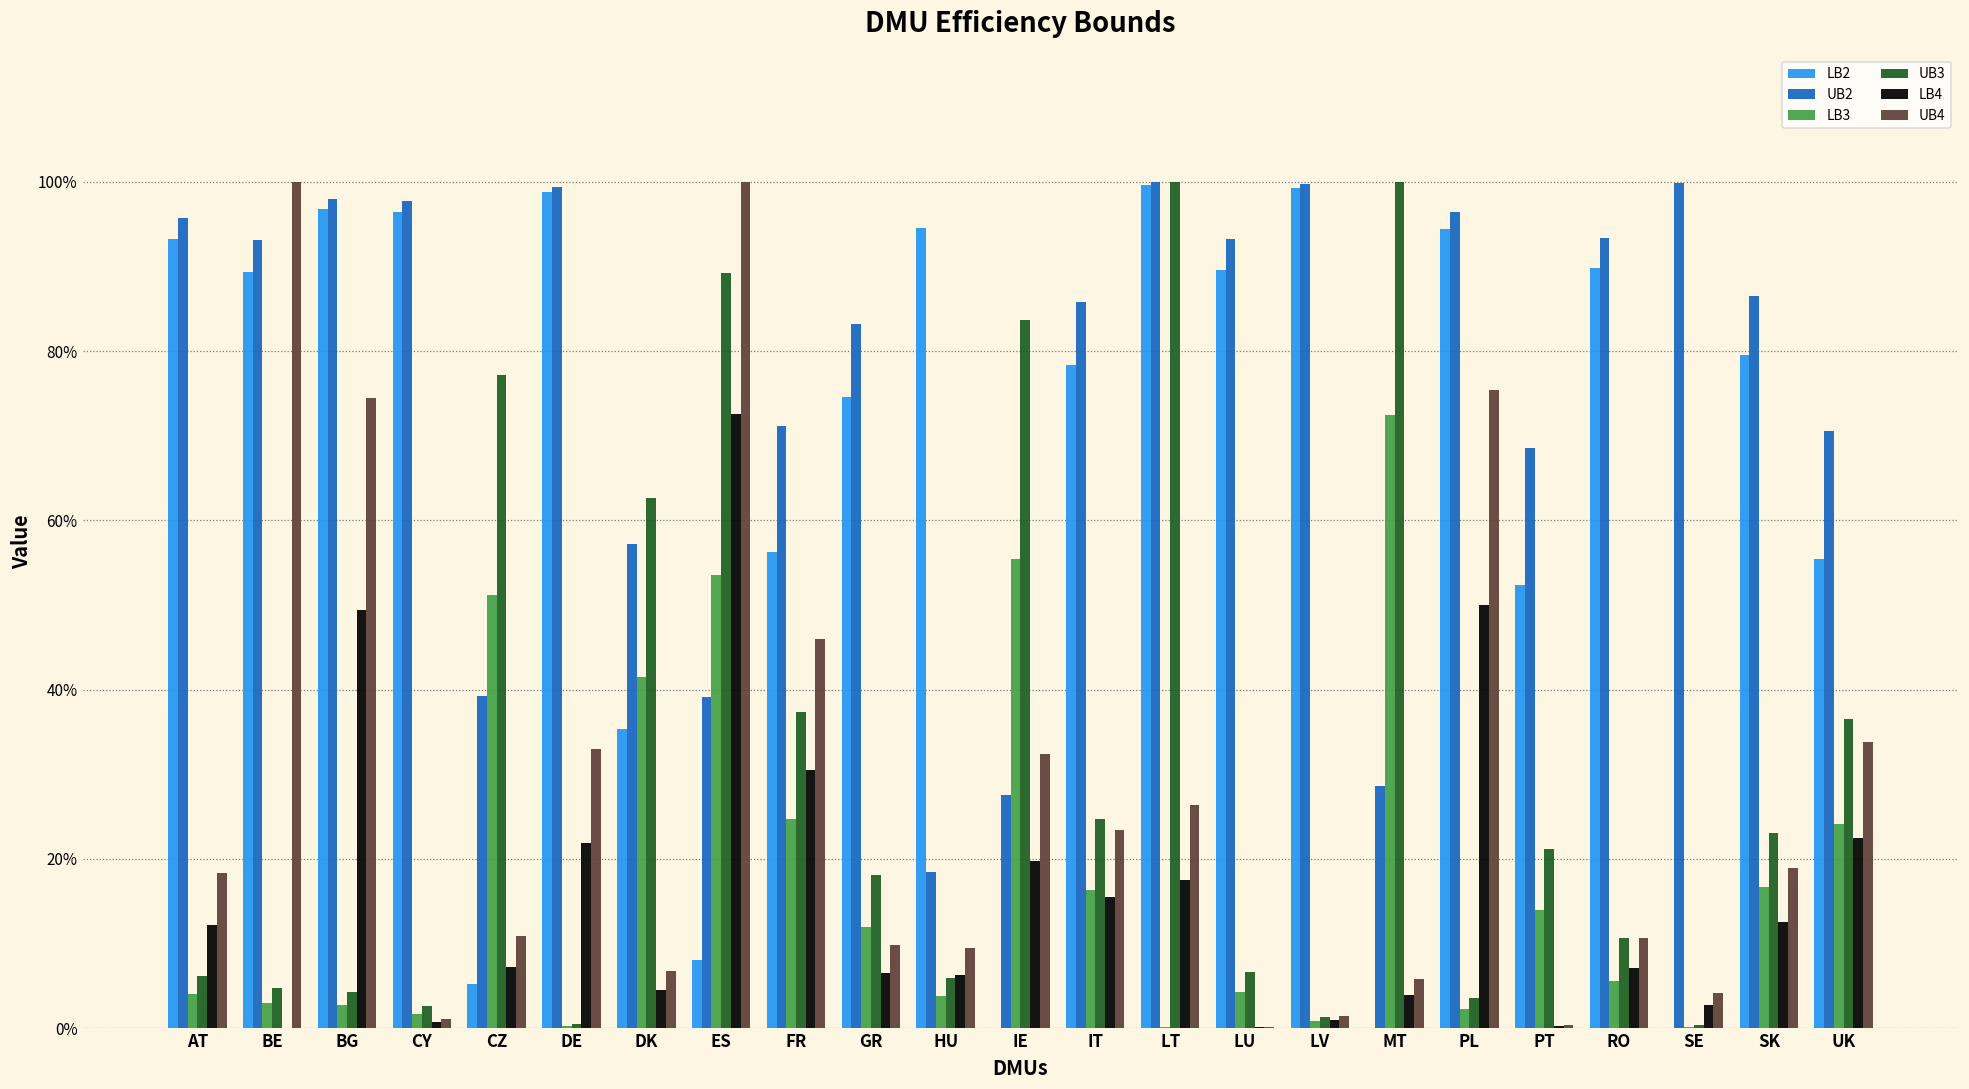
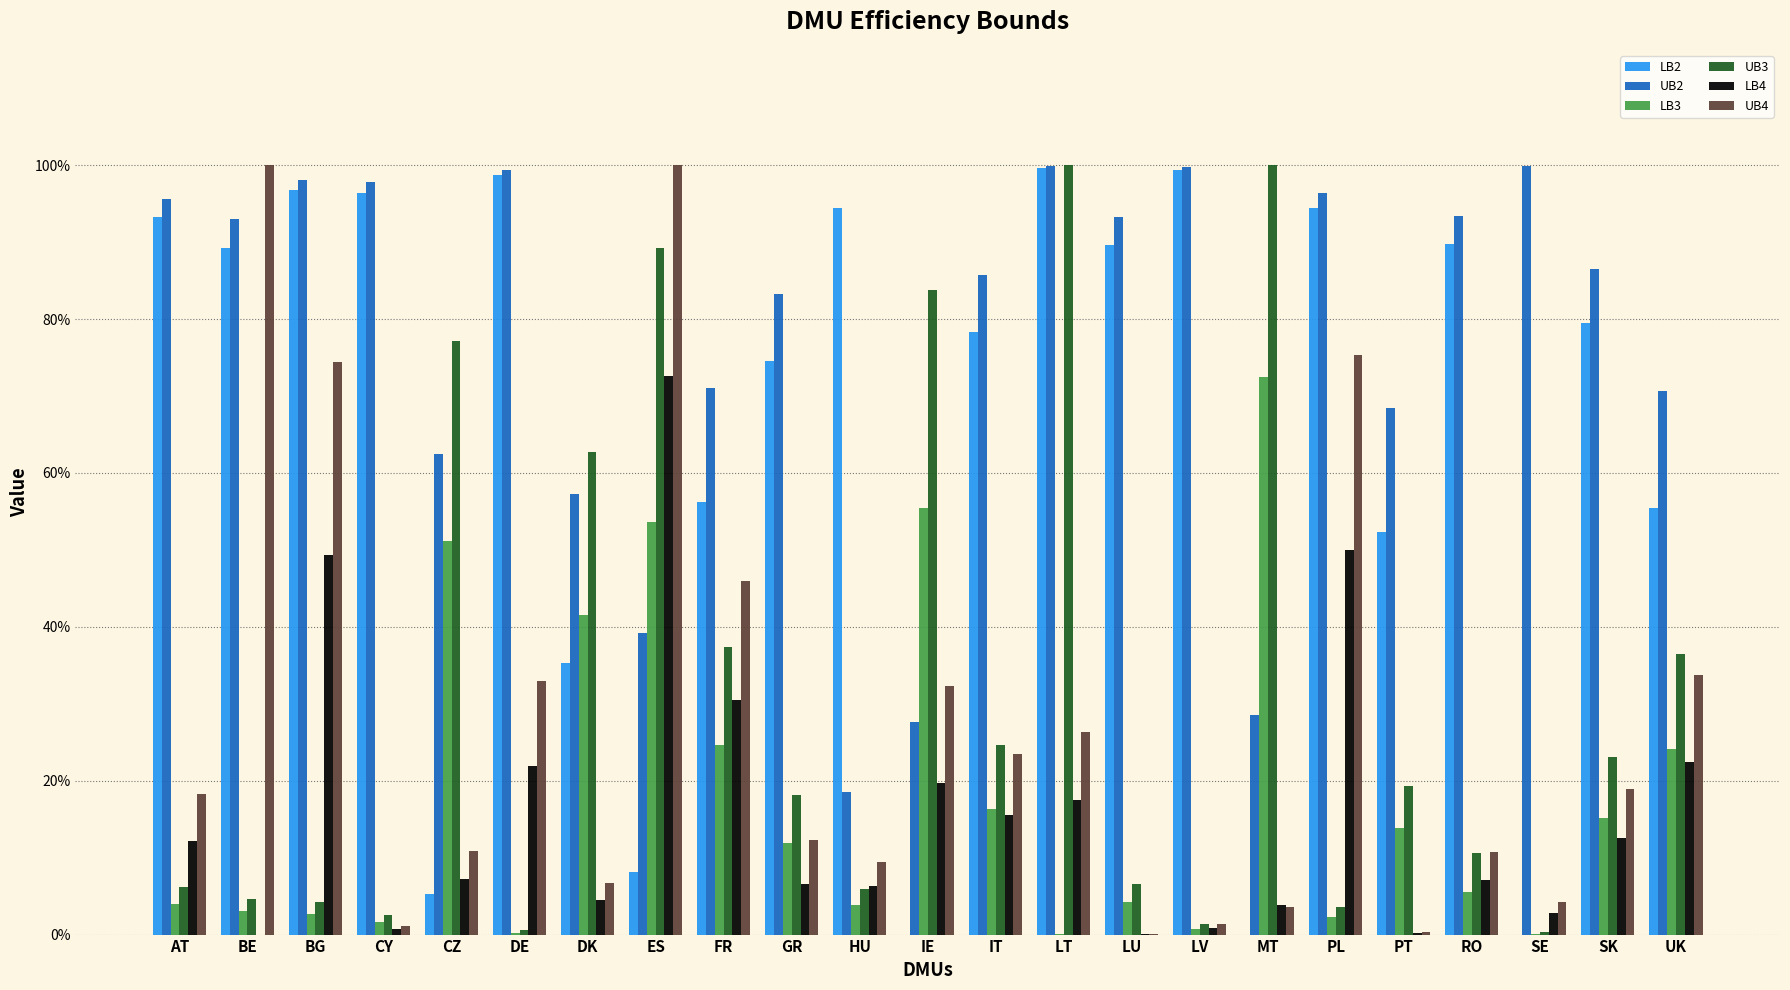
  {
    "LB2": {
      "AT": "93%",
      "BE": "89%",
      "BG": "97%",
      "CY": "96%",
      "CZ": "5%",
      "DE": "99%",
      "DK": "35%",
      "ES": "8%",
      "FR": "56%",
      "GR": "75%",
      "HU": "94%",
      "IE": "0%",
      "IT": "78%",
      "LT": "100%",
      "LU": "90%",
      "LV": "99%",
      "MT": "0%",
      "PL": "94%",
      "PT": "52%",
      "RO": "90%",
      "SE": "0%",
      "SK": "79%",
      "UK": "55%"
    },
    "UB2": {
      "AT": "96%",
      "BE": "93%",
      "BG": "98%",
      "CY": "98%",
-     "CZ": "39%",
+     "CZ": "63%",
      "DE": "99%",
      "DK": "57%",
      "ES": "39%",
      "FR": "71%",
      "GR": "83%",
      "HU": "18%",
      "IE": "28%",
      "IT": "86%",
      "LT": "100%",
      "LU": "93%",
      "LV": "100%",
      "MT": "29%",
      "PL": "96%",
      "PT": "68%",
      "RO": "93%",
      "SE": "100%",
      "SK": "87%",
      "UK": "71%"
    },
    "LB3": {
      "AT": "4%",
      "BE": "3%",
      "BG": "3%",
      "CY": "2%",
      "CZ": "51%",
      "DK": "41%",
      "ES": "54%",
      "FR": "25%",
      "GR": "12%",
      "HU": "4%",
      "IE": "55%",
      "IT": "16%",
      "LU": "4%",
      "LV": "1%",
      "MT": "72%",
      "PL": "2%",
      "PT": "14%",
      "RO": "6%",
-     "SK": "17%",
+     "SK": "15%",
      "UK": "24%"
    },
    "UB3": {
      "AT": "6%",
      "BE": "5%",
      "BG": "4%",
      "CY": "3%",
      "CZ": "77%",
      "DE": "1%",
      "DK": "63%",
      "ES": "89%",
      "FR": "37%",
      "GR": "18%",
      "HU": "6%",
      "IE": "84%",
      "IT": "25%",
      "LT": "100%",
      "LU": "7%",
      "LV": "1%",
      "MT": "100%",
      "PL": "4%",
-     "PT": "21%",
+     "PT": "19%",
      "RO": "11%",
      "SK": "23%",
      "UK": "36%"
    },
    "LB4": {
      "AT": "12%",
      "BG": "49%",
      "CY": "1%",
      "CZ": "7%",
      "DE": "22%",
      "DK": "4%",
      "ES": "73%",
      "FR": "31%",
      "GR": "7%",
      "HU": "6%",
      "IE": "20%",
      "IT": "16%",
      "LT": "17%",
      "LV": "1%",
      "MT": "4%",
      "PL": "50%",
      "RO": "7%",
      "SE": "3%",
      "SK": "13%",
      "UK": "22%"
    },
    "UB4": {
      "AT": "18%",
      "BE": "100%",
      "BG": "74%",
      "CY": "1%",
      "CZ": "11%",
      "DE": "33%",
      "DK": "7%",
      "ES": "100%",
      "FR": "46%",
-     "GR": "10%",
+     "GR": "12%",
      "HU": "9%",
      "IE": "32%",
      "IT": "23%",
      "LT": "26%",
      "LV": "1%",
-     "MT": "6%",
+     "MT": "4%",
      "PL": "75%",
      "PT": "0%",
      "RO": "11%",
      "SE": "4%",
      "SK": "19%",
      "UK": "34%"
    }
  }
